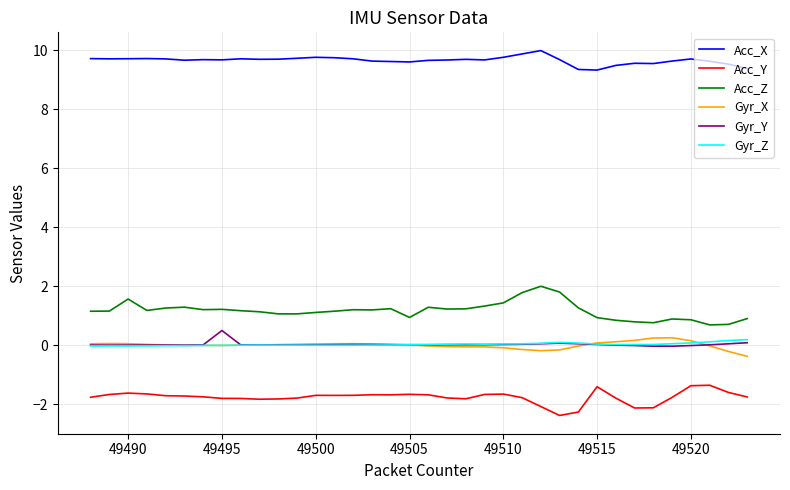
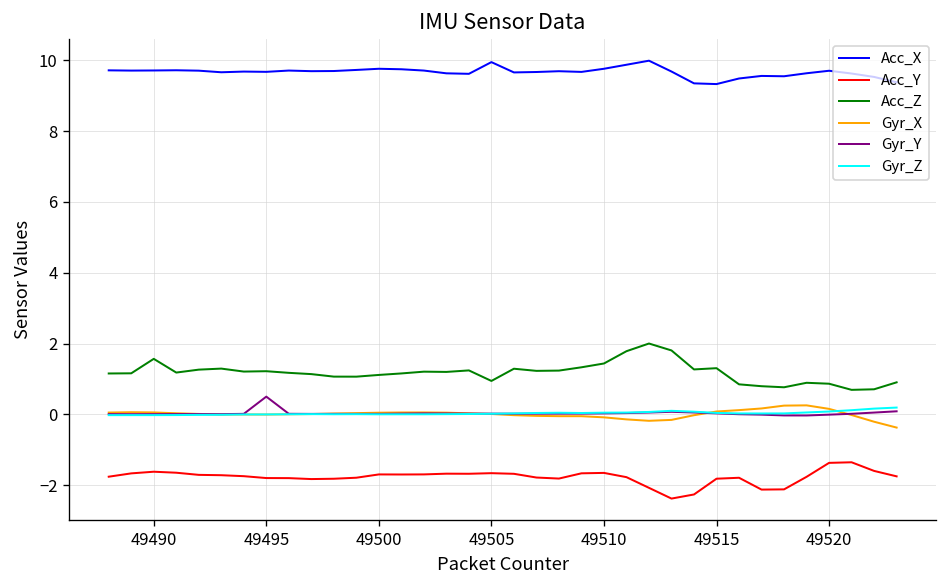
  {
    "Acc_X": {
      "49490": 9.7,
      "49495": 9.7,
      "49500": 9.8,
-     "49505": 9.6,
+     "49505": 10.0,
      "49510": 9.8,
      "49515": 9.3,
      "49520": 9.7
    },
    "Acc_Y": {
      "49490": -1.6,
      "49495": -1.8,
      "49500": -1.7,
      "49505": -1.7,
      "49510": -1.7,
-     "49515": -1.4,
+     "49515": -1.8,
      "49520": -1.4
    },
    "Acc_Z": {
      "49490": 1.6,
      "49495": 1.2,
      "49500": 1.1,
      "49505": 0.9,
      "49510": 1.4,
-     "49515": 0.9,
+     "49515": 1.3,
      "49520": 0.9
    },
    "Gyr_X": {
      "49510": -0.1
    },
    "Gyr_Y": {
      "49495": 0.5,
      "49520": 0.0
    }
  }
